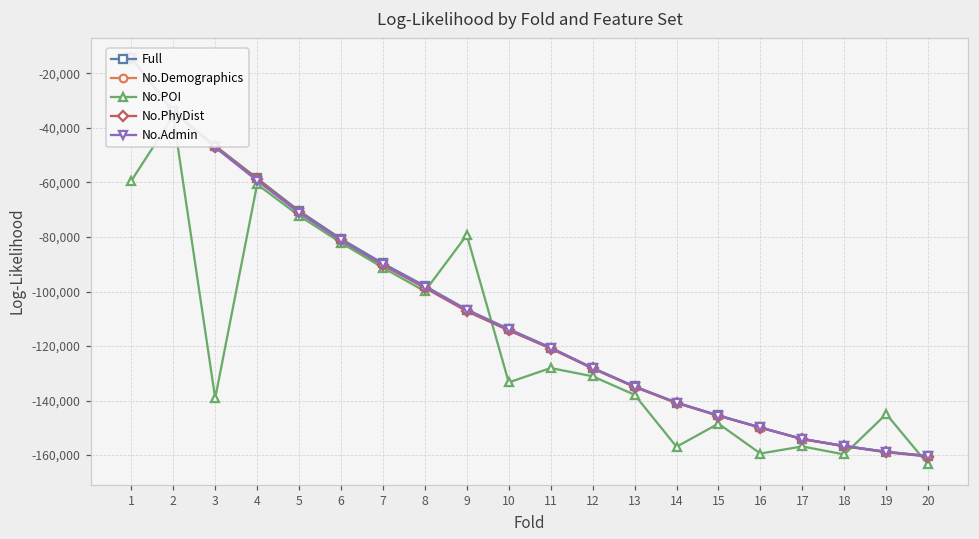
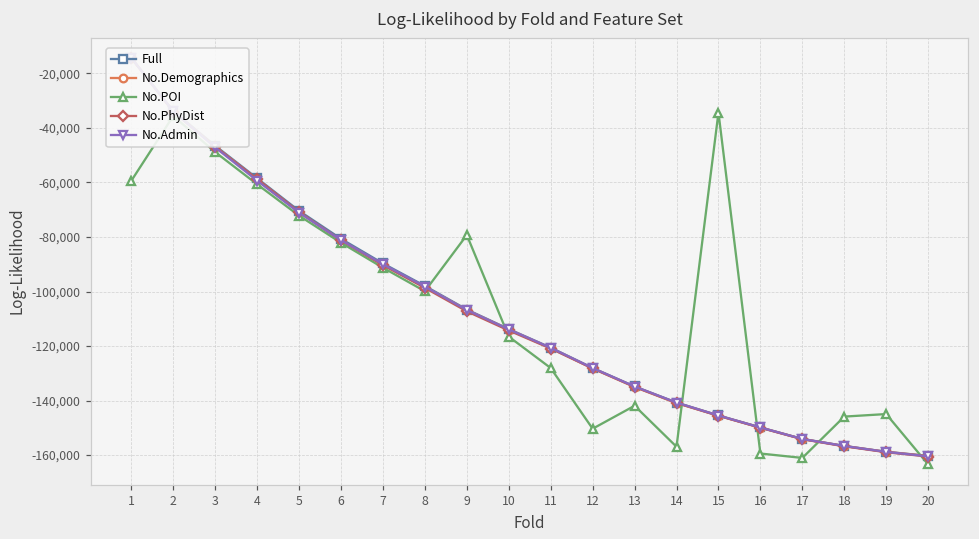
  {
    "No.POI": {
      "1": "-59,000",
-     "3": "-139,000",
+     "3": "-49,000",
      "4": "-61,000",
      "5": "-72,000",
      "8": "-100,000",
      "9": "-79,000",
-     "10": "-133,000",
+     "10": "-117,000",
      "11": "-128,000",
-     "12": "-131,000",
-     "13": "-138,000",
+     "12": "-150,000",
+     "13": "-142,000",
      "14": "-157,000",
-     "15": "-148,000",
+     "15": "-34,000",
      "16": "-159,000",
-     "17": "-157,000",
-     "18": "-160,000",
+     "17": "-161,000",
+     "18": "-146,000",
      "19": "-145,000",
      "20": "-163,000"
    }
  }
